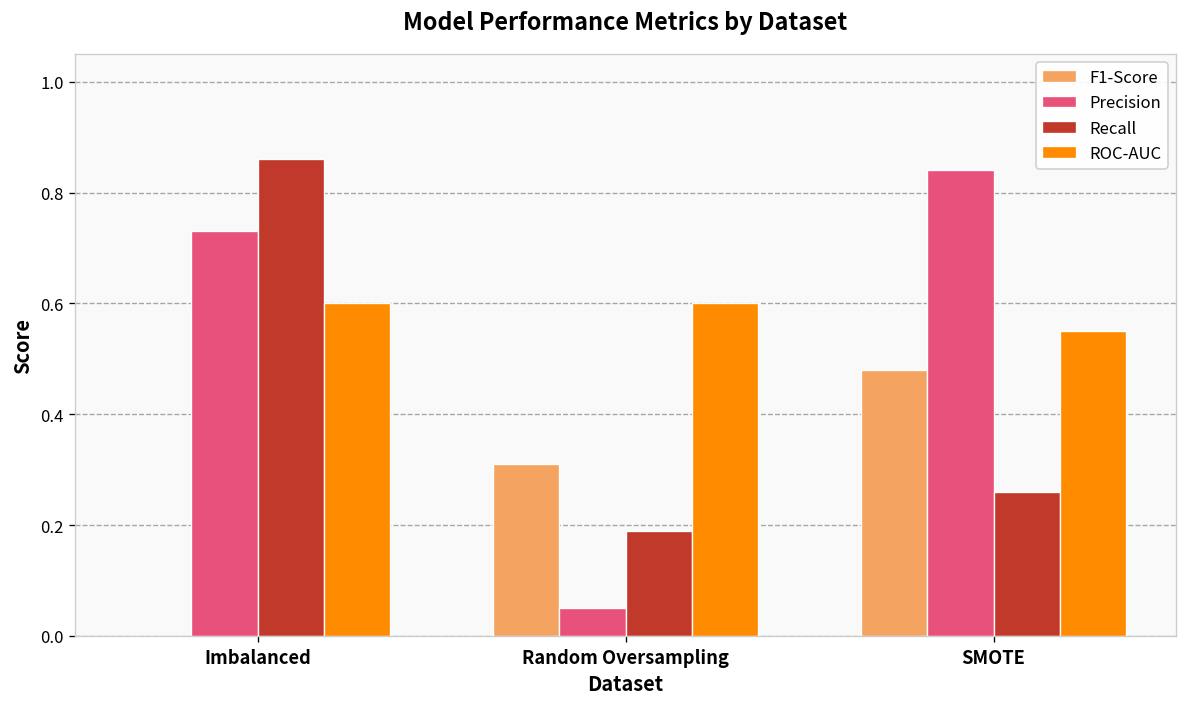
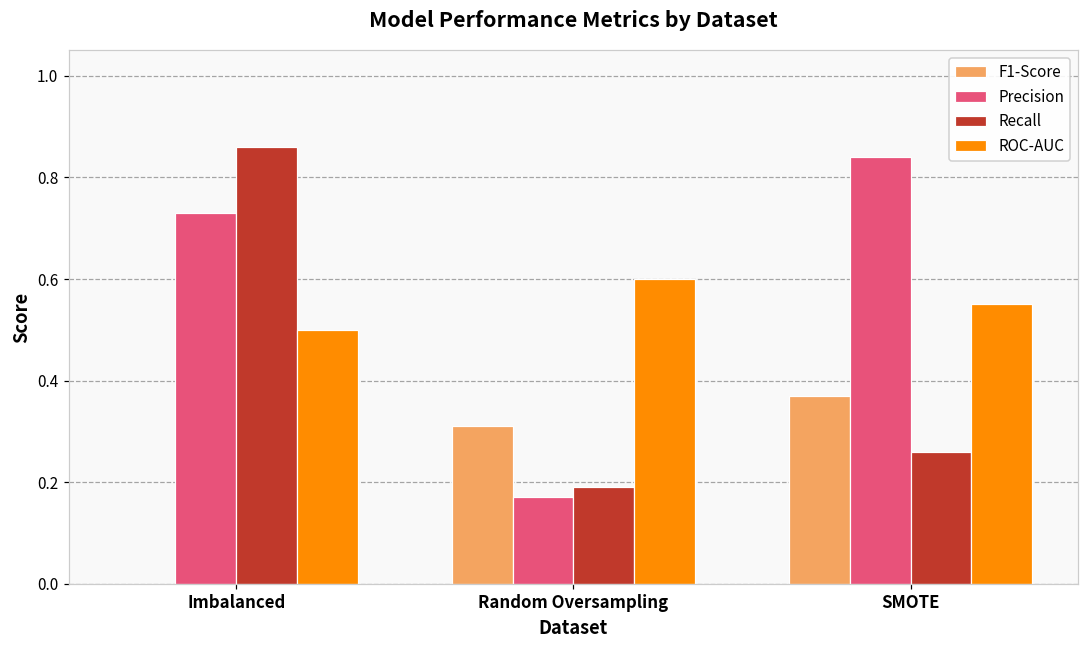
  {
    "F1-Score": {
      "Imbalanced": 0.00,
      "Random Oversampling": 0.31,
-     "SMOTE": 0.48
+     "SMOTE": 0.37
    },
    "Precision": {
      "Imbalanced": 0.73,
-     "Random Oversampling": 0.05,
+     "Random Oversampling": 0.17,
      "SMOTE": 0.84
    },
    "Recall": {
      "Imbalanced": 0.86,
      "Random Oversampling": 0.19,
      "SMOTE": 0.26
    },
    "ROC-AUC": {
-     "Imbalanced": 0.6,
+     "Imbalanced": 0.5,
      "Random Oversampling": 0.6,
      "SMOTE": 0.55
    }
  }
